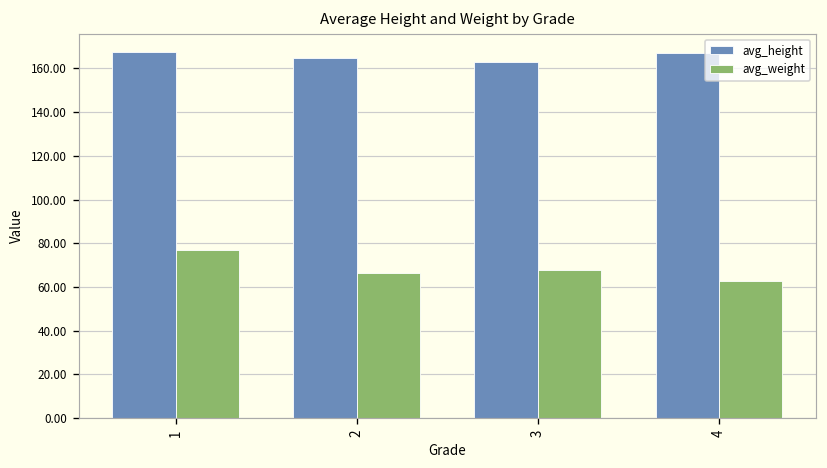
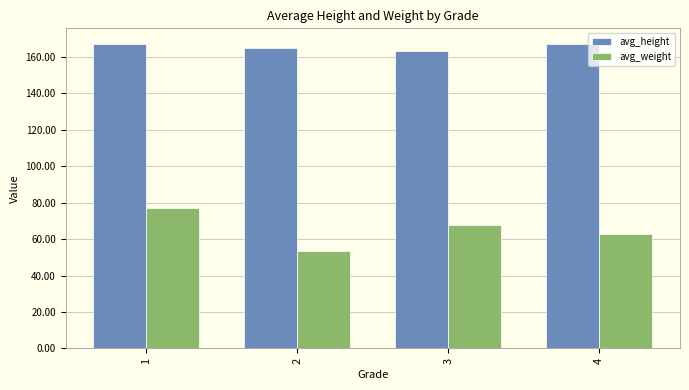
  {
    "avg_height": {
      "1": 167,
      "2": 165,
      "3": 163,
      "4": 167
    },
    "avg_weight": {
      "1": 77,
-     "2": 67,
+     "2": 53,
      "3": 68,
      "4": 63
    }
  }
